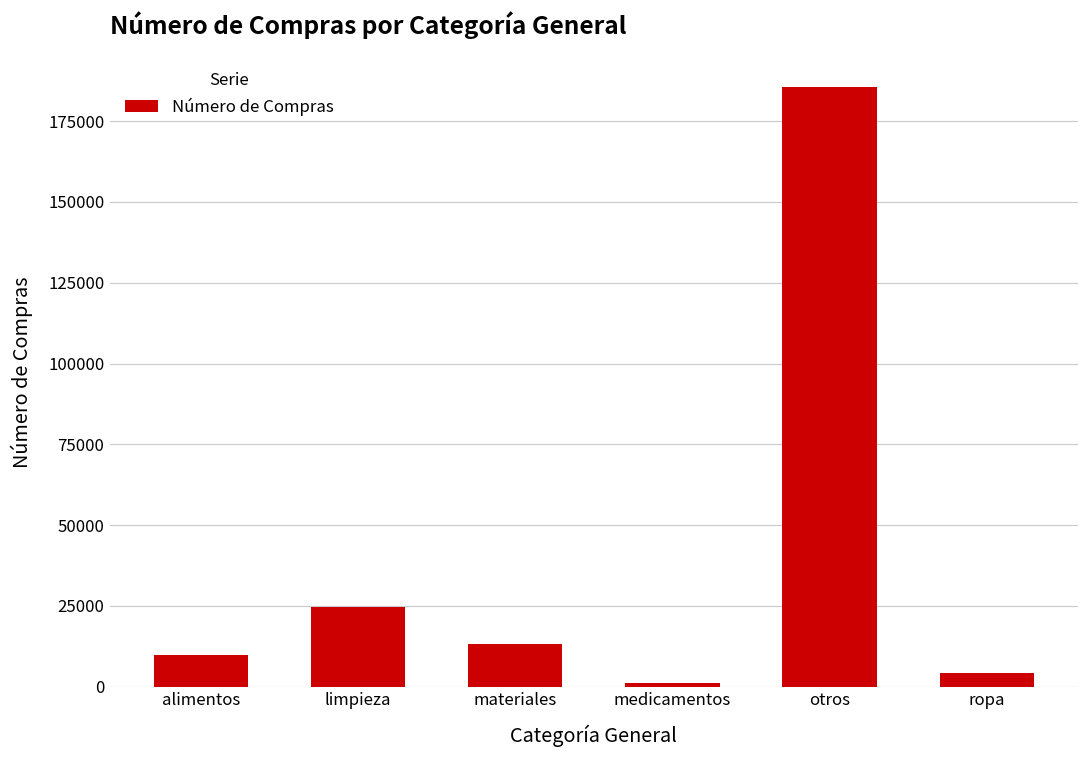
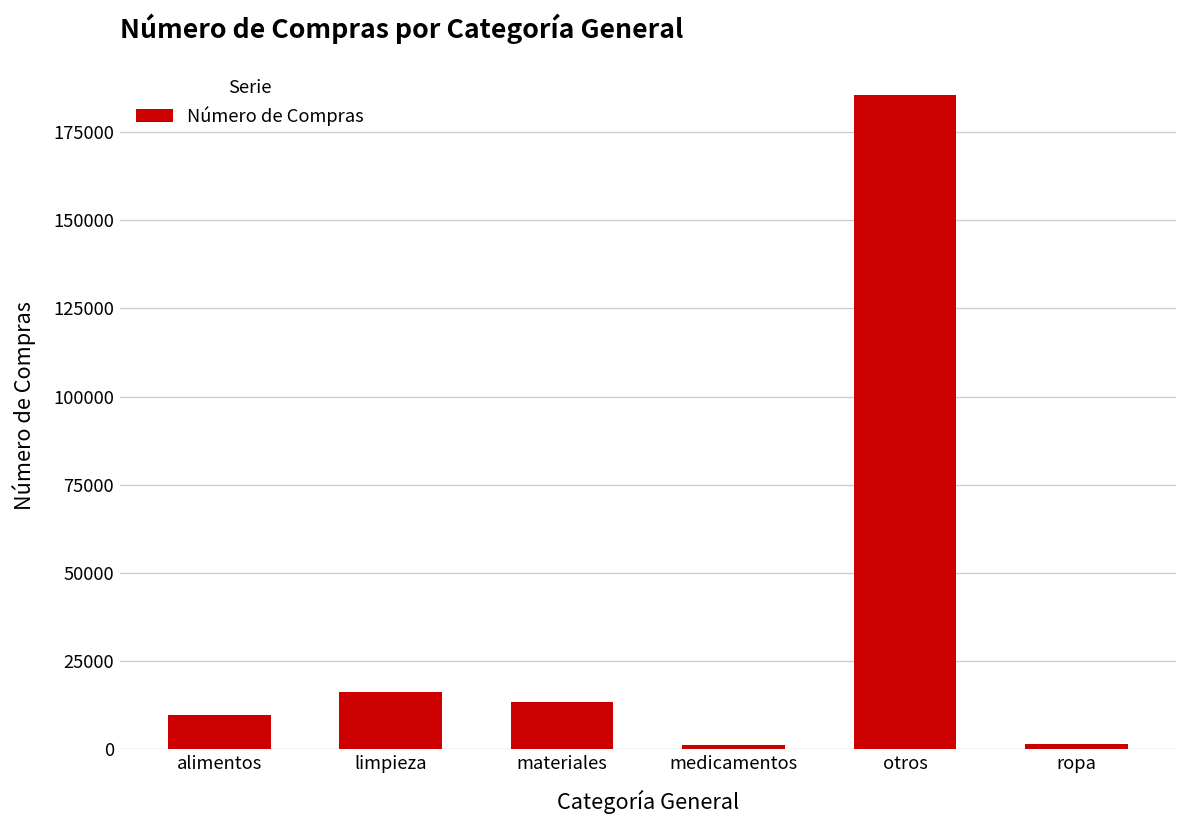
  {
    "alimentos": 10000,
-   "limpieza": 25000,
+   "limpieza": 16000,
    "materiales": 13000,
    "medicamentos": 1000,
    "otros": 185000,
-   "ropa": 4000
+   "ropa": 1000
  }
